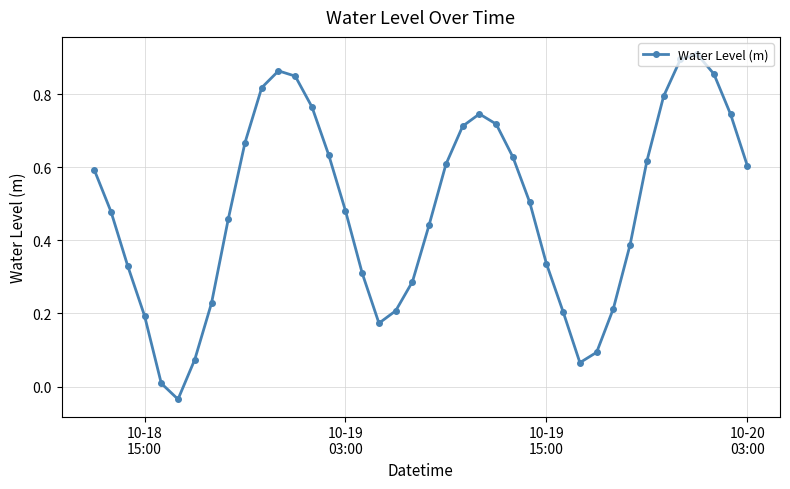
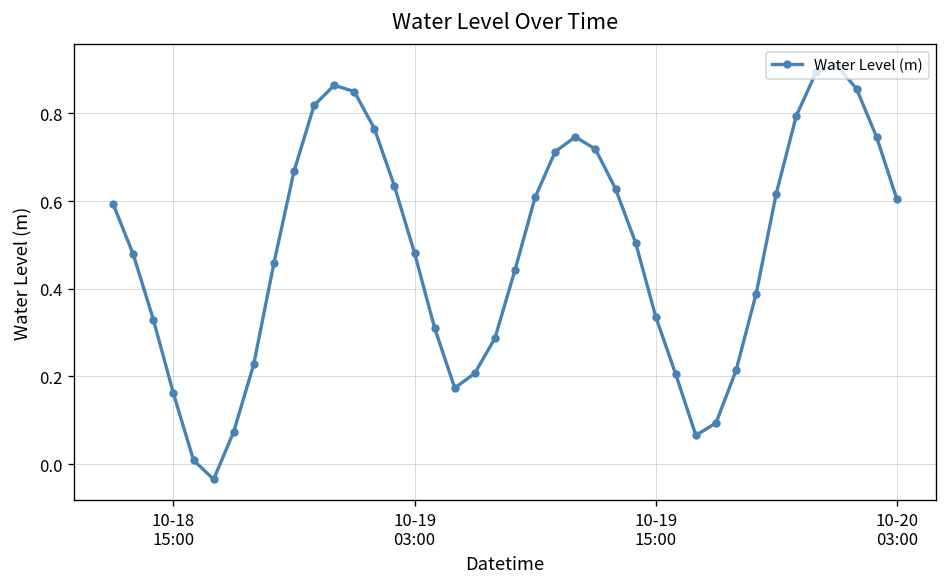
  {
-   "10-18 15:00": 0.19,
+   "10-18 15:00": 0.16,
    "10-19 03:00": 0.48,
    "10-19 15:00": 0.34,
    "10-20 03:00": 0.60
  }
